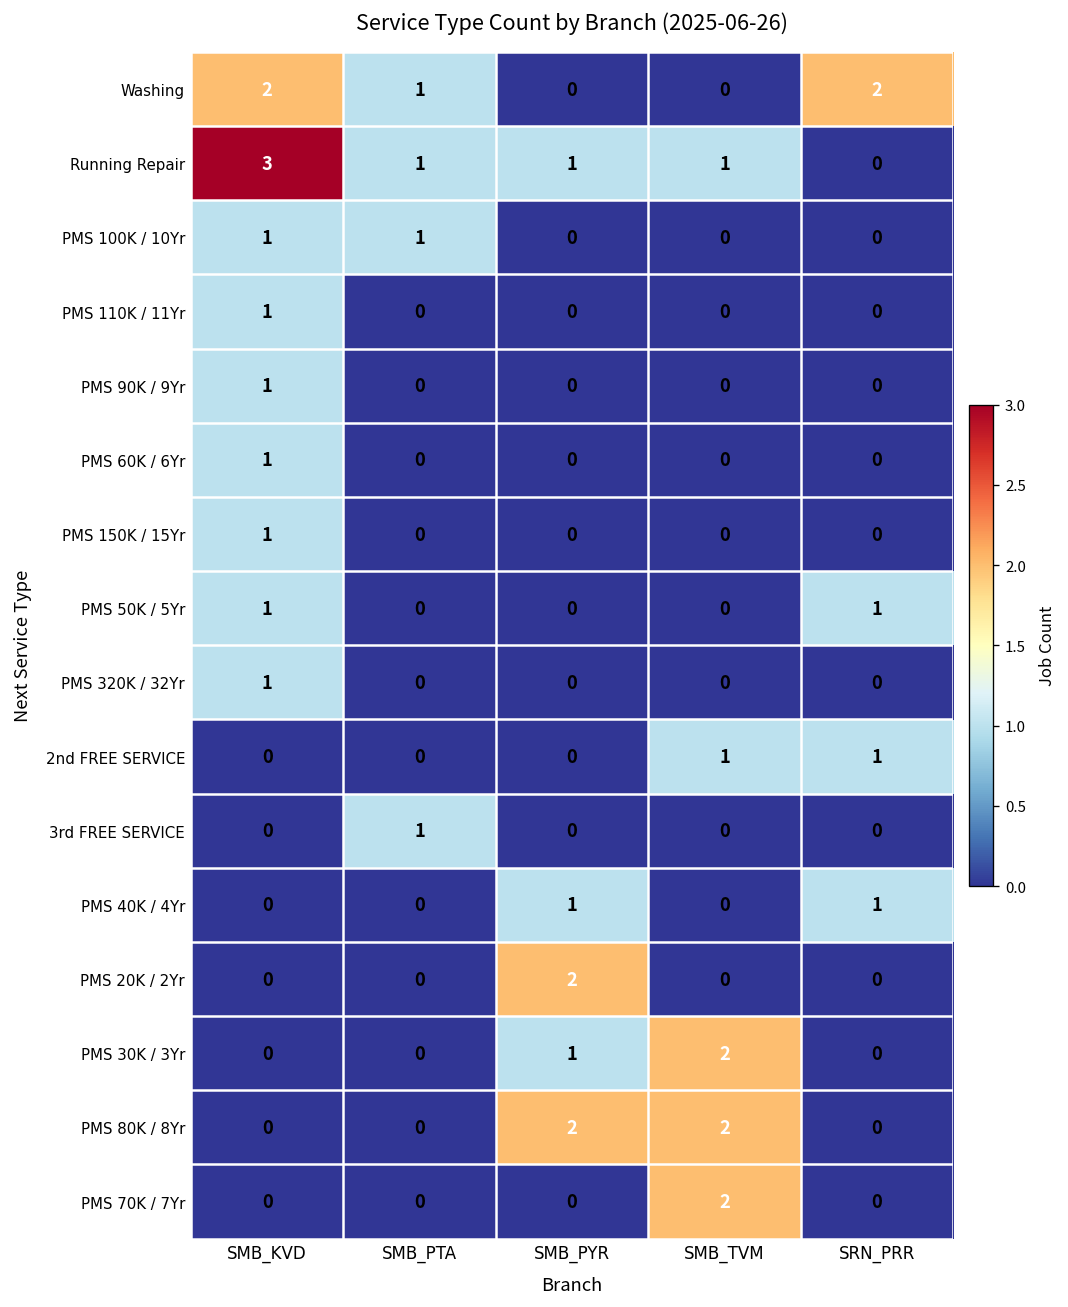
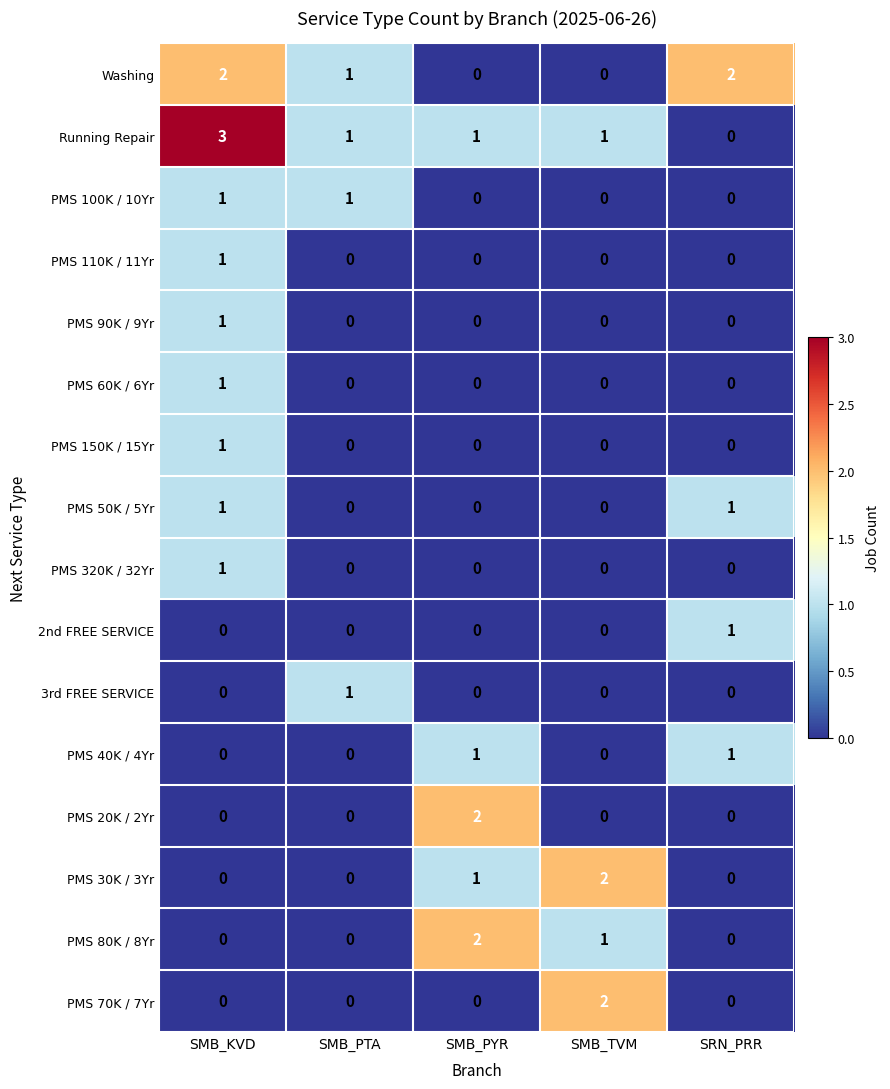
  {
    "Washing": {
      "SMB_KVD": 2,
      "SMB_PTA": 1,
      "SMB_PYR": 0,
      "SMB_TVM": 0,
      "SRN_PRR": 2
    },
    "Running Repair": {
      "SMB_KVD": 3,
      "SMB_PTA": 1,
      "SMB_PYR": 1,
      "SMB_TVM": 1,
      "SRN_PRR": 0
    },
    "PMS 100K / 10Yr": {
      "SMB_KVD": 1,
      "SMB_PTA": 1,
      "SMB_PYR": 0,
      "SMB_TVM": 0,
      "SRN_PRR": 0
    },
    "PMS 110K / 11Yr": {
      "SMB_KVD": 1,
      "SMB_PTA": 0,
      "SMB_PYR": 0,
      "SMB_TVM": 0,
      "SRN_PRR": 0
    },
    "PMS 90K / 9Yr": {
      "SMB_KVD": 1,
      "SMB_PTA": 0,
      "SMB_PYR": 0,
      "SMB_TVM": 0,
      "SRN_PRR": 0
    },
    "PMS 60K / 6Yr": {
      "SMB_KVD": 1,
      "SMB_PTA": 0,
      "SMB_PYR": 0,
      "SMB_TVM": 0,
      "SRN_PRR": 0
    },
    "PMS 150K / 15Yr": {
      "SMB_KVD": 1,
      "SMB_PTA": 0,
      "SMB_PYR": 0,
      "SMB_TVM": 0,
      "SRN_PRR": 0
    },
    "PMS 50K / 5Yr": {
      "SMB_KVD": 1,
      "SMB_PTA": 0,
      "SMB_PYR": 0,
      "SMB_TVM": 0,
      "SRN_PRR": 1
    },
    "PMS 320K / 32Yr": {
      "SMB_KVD": 1,
      "SMB_PTA": 0,
      "SMB_PYR": 0,
      "SMB_TVM": 0,
      "SRN_PRR": 0
    },
    "2nd FREE SERVICE": {
      "SMB_KVD": 0,
      "SMB_PTA": 0,
      "SMB_PYR": 0,
-     "SMB_TVM": 1,
+     "SMB_TVM": 0,
      "SRN_PRR": 1
    },
    "3rd FREE SERVICE": {
      "SMB_KVD": 0,
      "SMB_PTA": 1,
      "SMB_PYR": 0,
      "SMB_TVM": 0,
      "SRN_PRR": 0
    },
    "PMS 40K / 4Yr": {
      "SMB_KVD": 0,
      "SMB_PTA": 0,
      "SMB_PYR": 1,
      "SMB_TVM": 0,
      "SRN_PRR": 1
    },
    "PMS 20K / 2Yr": {
      "SMB_KVD": 0,
      "SMB_PTA": 0,
      "SMB_PYR": 2,
      "SMB_TVM": 0,
      "SRN_PRR": 0
    },
    "PMS 30K / 3Yr": {
      "SMB_KVD": 0,
      "SMB_PTA": 0,
      "SMB_PYR": 1,
      "SMB_TVM": 2,
      "SRN_PRR": 0
    },
    "PMS 80K / 8Yr": {
      "SMB_KVD": 0,
      "SMB_PTA": 0,
      "SMB_PYR": 2,
-     "SMB_TVM": 2,
+     "SMB_TVM": 1,
      "SRN_PRR": 0
    },
    "PMS 70K / 7Yr": {
      "SMB_KVD": 0,
      "SMB_PTA": 0,
      "SMB_PYR": 0,
      "SMB_TVM": 2,
      "SRN_PRR": 0
    }
  }
